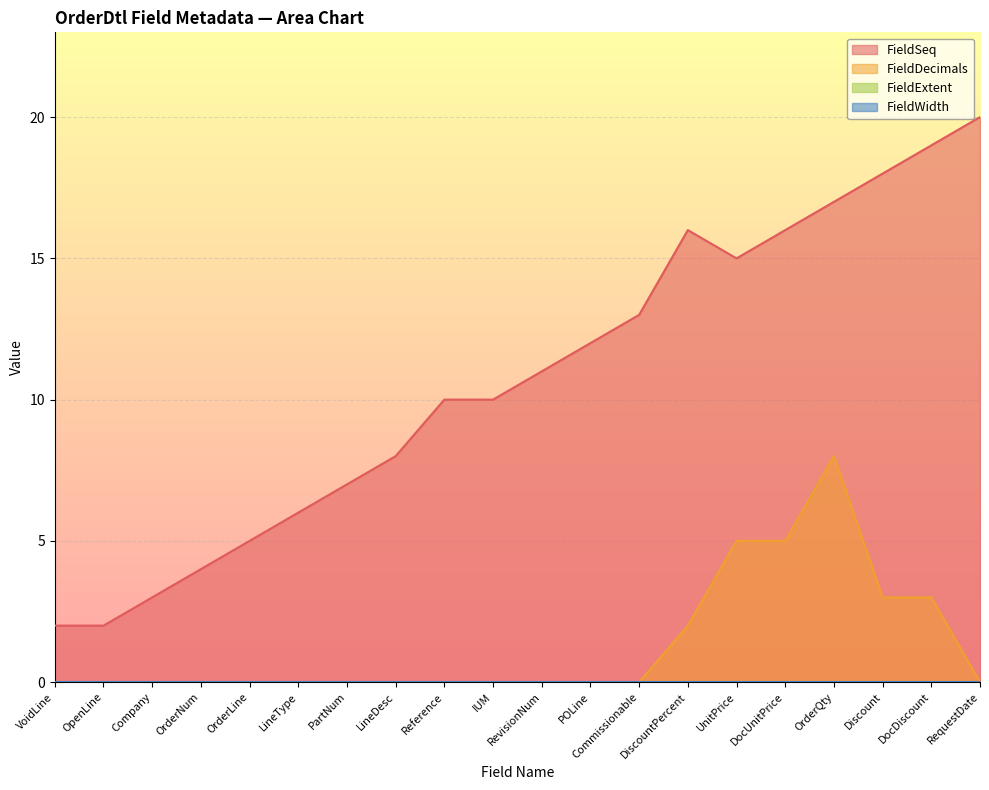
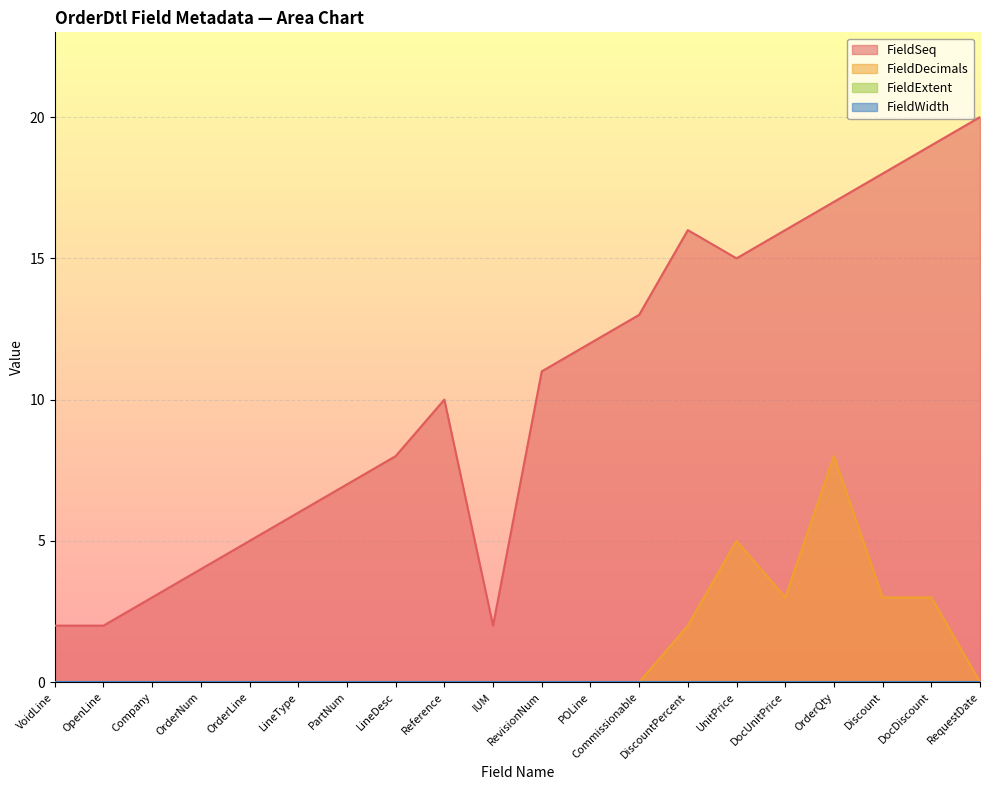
  {
    "FieldSeq": {
      "VoidLine": 2,
      "OpenLine": 2,
      "Company": 3,
      "OrderNum": 4,
      "OrderLine": 5,
      "LineType": 6,
      "PartNum": 7,
      "LineDesc": 8,
      "Reference": 10,
-     "IUM": 10,
+     "IUM": 2,
      "RevisionNum": 11,
      "POLine": 12,
      "Commissionable": 13,
      "DiscountPercent": 16,
      "UnitPrice": 15,
      "DocUnitPrice": 16,
      "OrderQty": 17,
      "Discount": 18,
      "DocDiscount": 19,
      "RequestDate": 20
    },
    "FieldDecimals": {
      "DiscountPercent": 2,
      "UnitPrice": 5,
-     "DocUnitPrice": 5,
+     "DocUnitPrice": 3,
      "OrderQty": 8,
      "Discount": 3,
      "DocDiscount": 3
    },
    "FieldWidth": {
      "DiscountPercent": 0,
      "UnitPrice": 0,
      "DocUnitPrice": 0,
      "OrderQty": 0,
      "Discount": 0,
      "DocDiscount": 0
    }
  }
